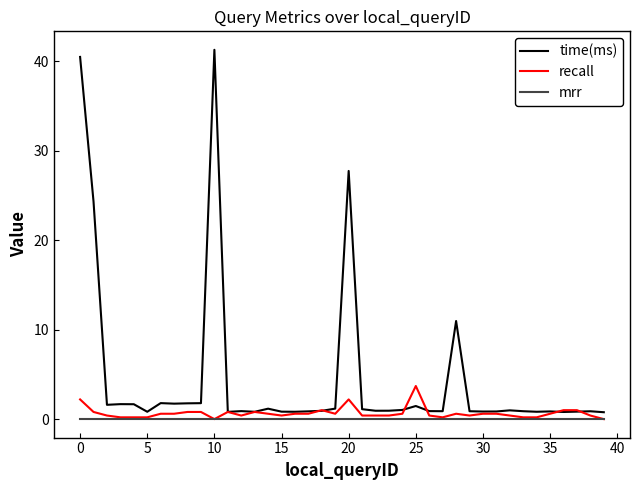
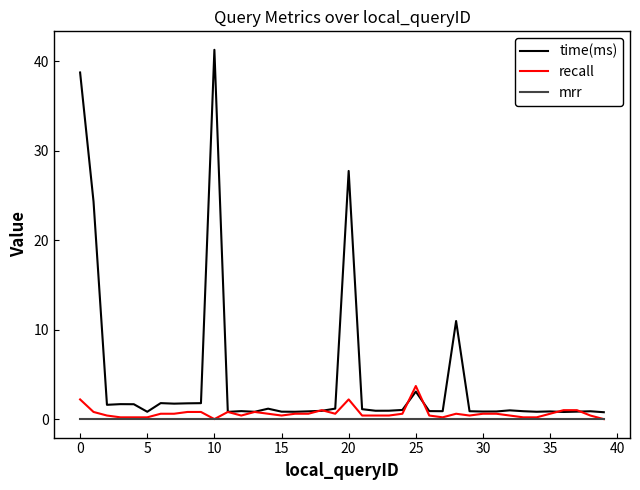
  {
    "time(ms)": {
-     "0": 40,
+     "0": 39,
      "5": 1,
      "10": 41,
      "15": 1,
      "20": 28,
-     "25": 1
+     "25": 3
    },
    "recall": {
      "0": 2,
      "15": 0,
      "20": 2,
      "25": 4
    },
    "mrr": {
      "0": 0,
      "15": 0,
      "20": 0,
      "25": 0,
      "30": 0,
      "35": 0
    }
  }
